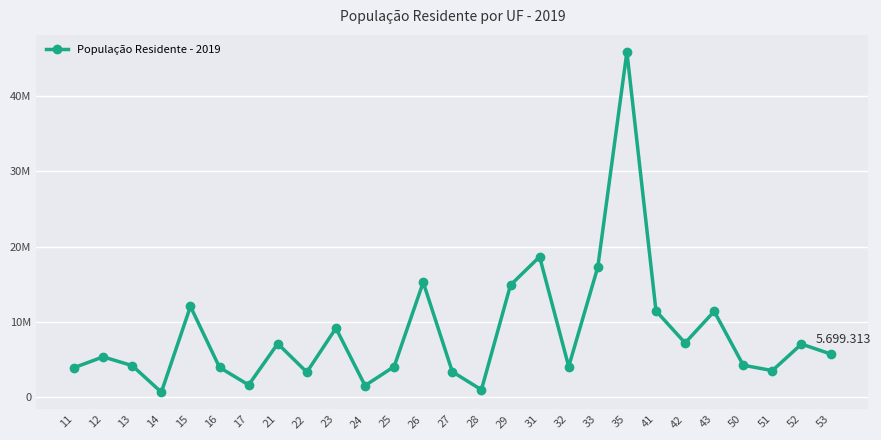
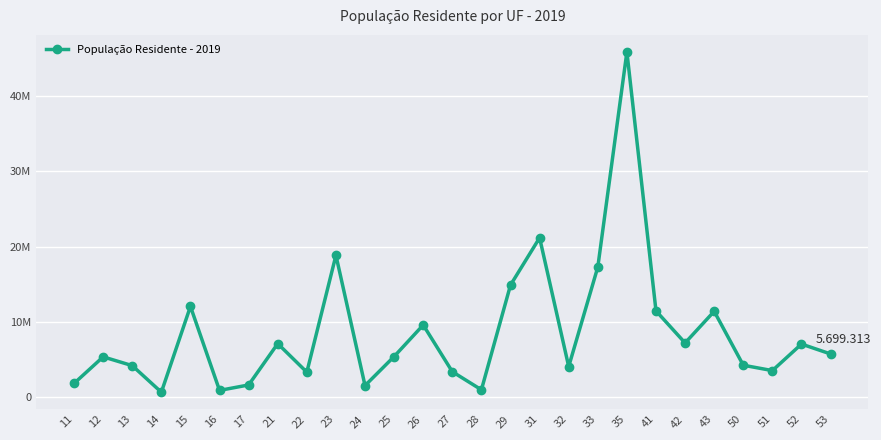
  {
-   "11": 4000000,
+   "11": 2000000,
    "12": 5000000,
    "13": 4000000,
    "14": 1000000,
    "15": 12000000,
-   "16": 4000000,
+   "16": 1000000,
    "17": 2000000,
    "21": 7000000,
    "22": 3000000,
-   "23": 9000000,
+   "23": 19000000,
    "24": 1000000,
-   "25": 4000000,
-   "26": 15000000,
+   "25": 5000000,
+   "26": 10000000,
    "27": 3000000,
    "28": 1000000,
    "29": 15000000,
-   "31": 19000000,
+   "31": 21000000,
    "32": 4000000,
    "33": 17000000,
    "35": 46000000,
    "41": 11000000,
    "42": 7000000,
    "43": 11000000,
    "50": 4000000,
    "51": 3000000,
    "52": 7000000
  }
